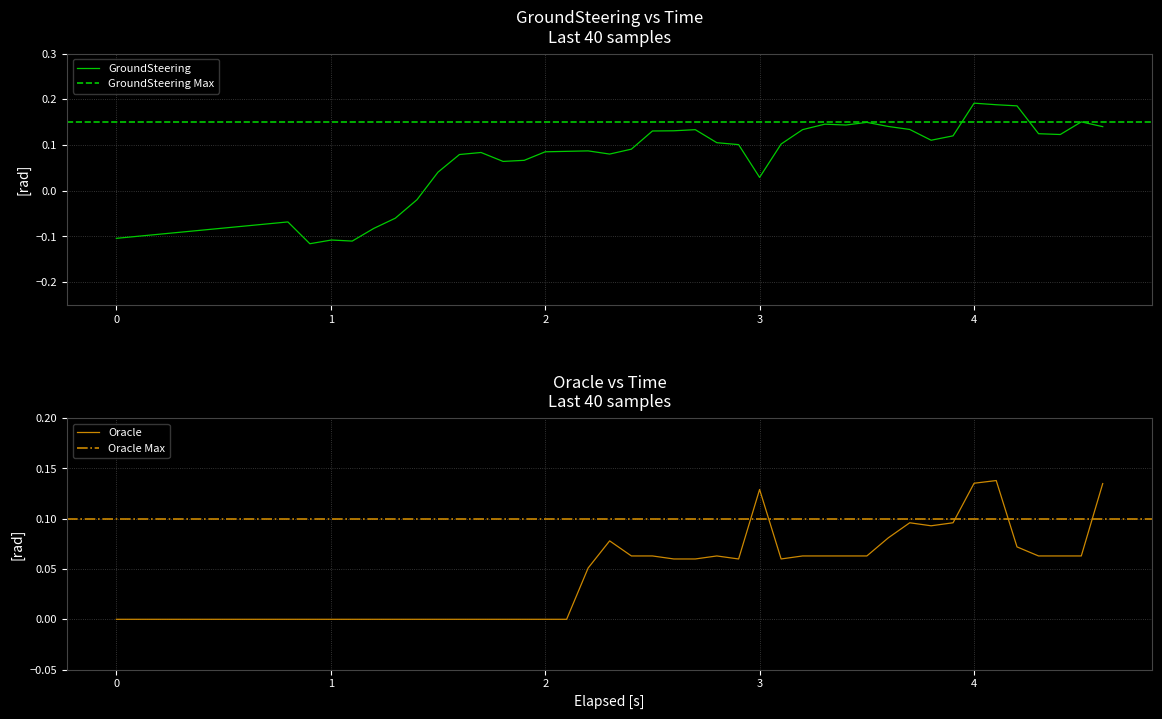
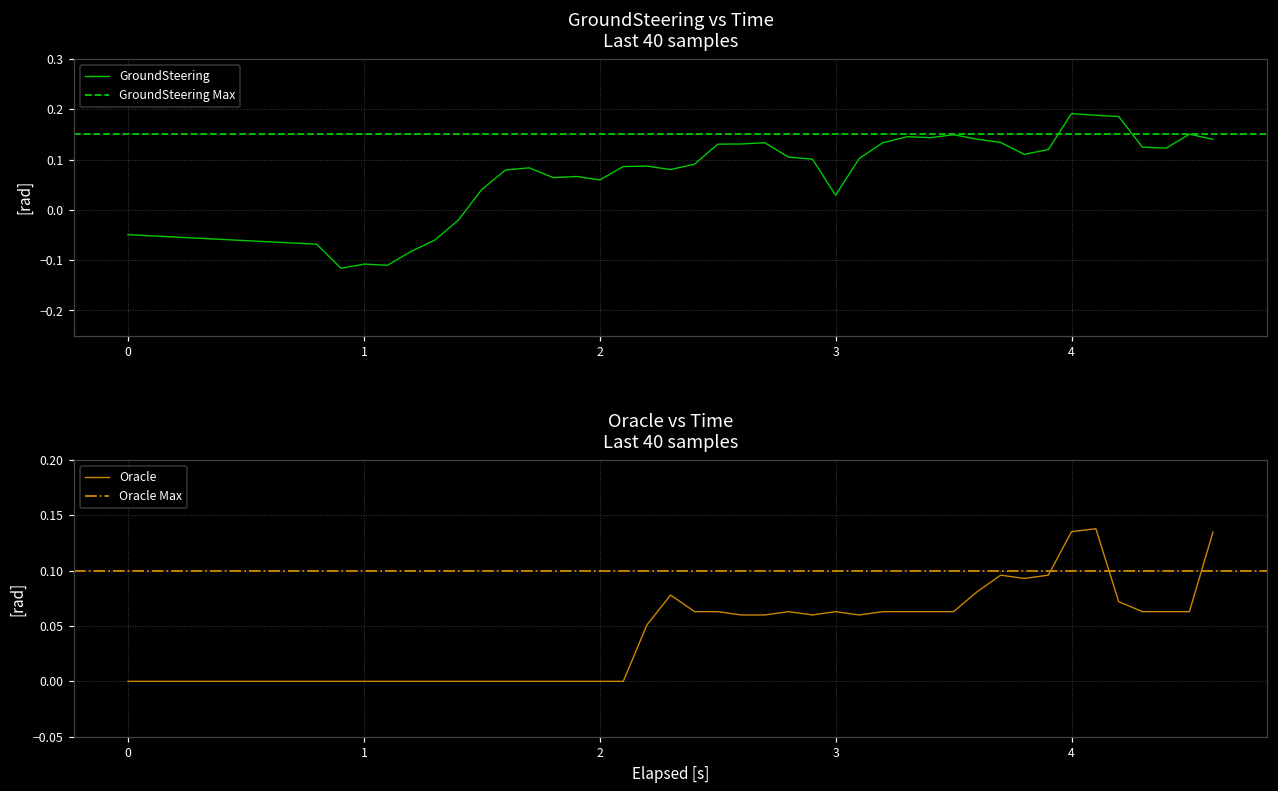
  {
    "GroundSteering vs Time Last 40 samples": {
-     "0": -0.10,
-     "2": 0.09,
+     "0": -0.05,
+     "2": 0.06,
      "3": 0.03,
      "4": 0.19
    },
    "Oracle vs Time Last 40 samples": {
      "0": 0.000,
      "2": 0.000,
-     "3": 0.129,
+     "3": 0.063,
      "4": 0.135
    }
  }
